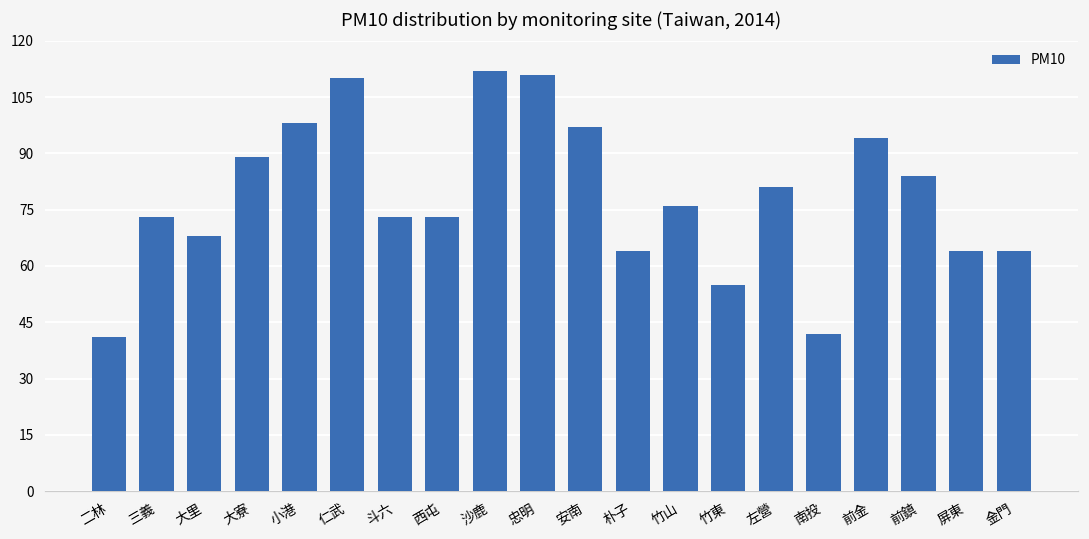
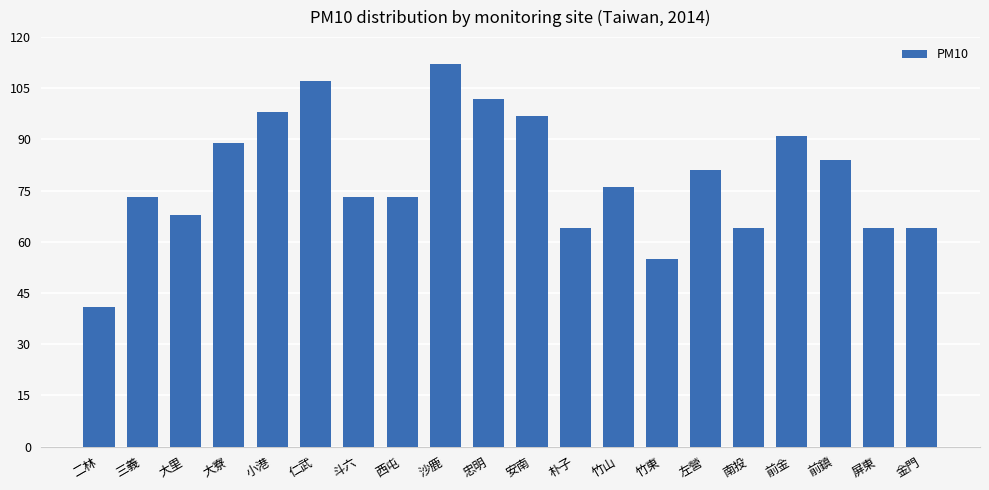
  {
    "二林": 41,
    "三義": 73,
    "大里": 68,
    "大寮": 89,
    "小港": 98,
-   "仁武": 110,
+   "仁武": 107,
    "斗六": 73,
    "西屯": 73,
    "沙鹿": 112,
-   "忠明": 111,
+   "忠明": 102,
    "安南": 97,
    "朴子": 64,
    "竹山": 76,
    "竹東": 55,
    "左營": 81,
-   "南投": 42,
-   "前金": 94,
+   "南投": 64,
+   "前金": 91,
    "前鎮": 84,
    "屏東": 64,
    "金門": 64
  }
